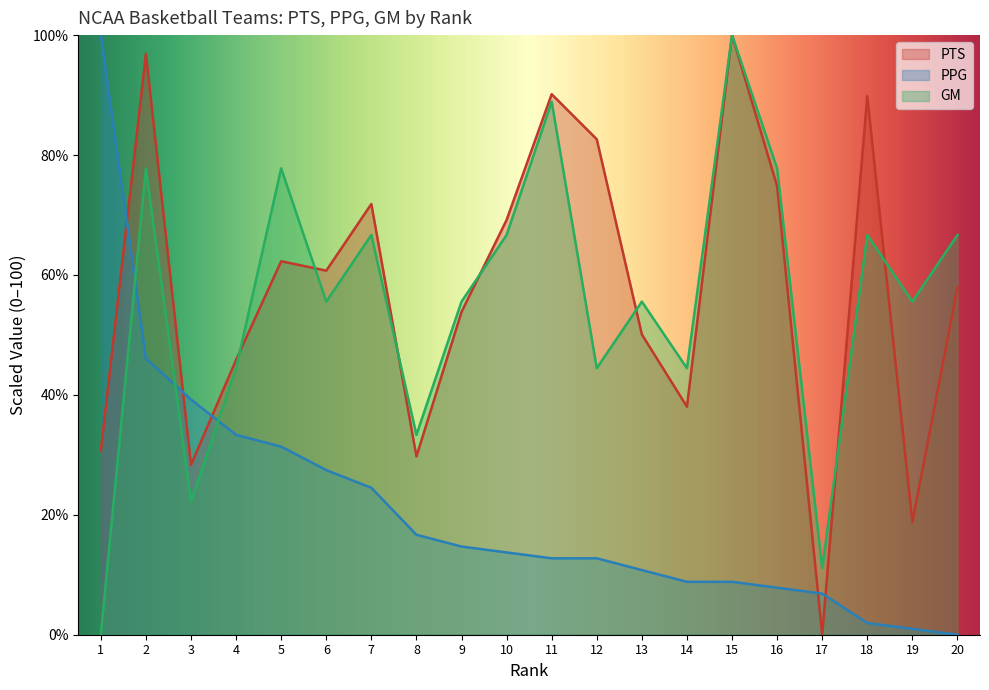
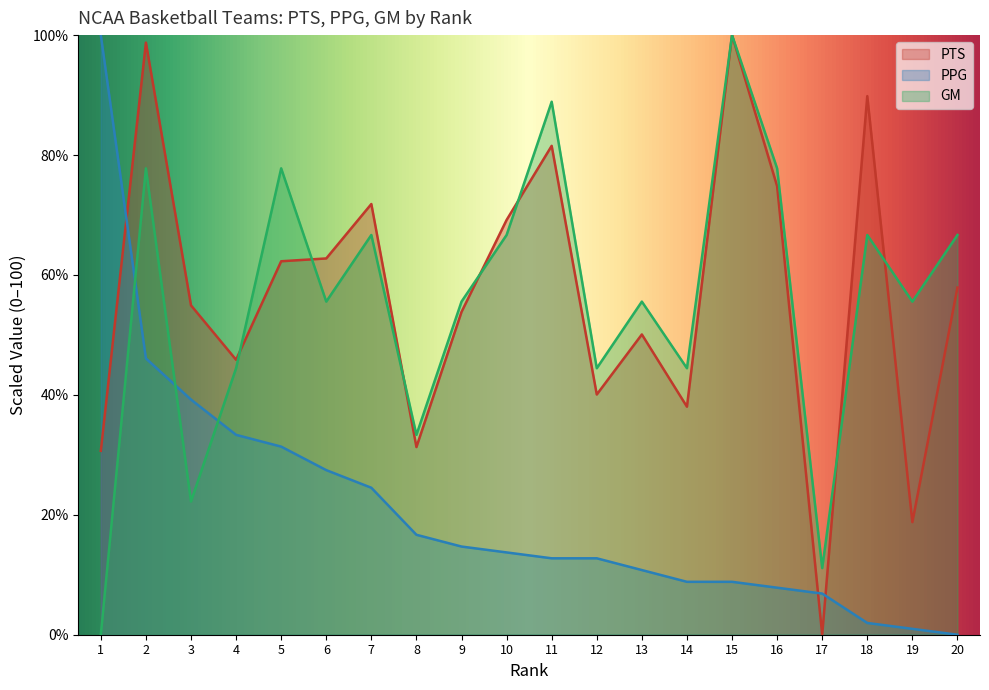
  {
    "PTS": {
      "1": "31%",
-     "2": "97%",
-     "3": "28%",
+     "2": "99%",
+     "3": "55%",
      "4": "46%",
      "5": "62%",
-     "6": "61%",
+     "6": "63%",
      "7": "72%",
-     "8": "30%",
+     "8": "31%",
      "9": "54%",
      "10": "69%",
-     "11": "90%",
-     "12": "83%",
+     "11": "82%",
+     "12": "40%",
      "13": "50%",
      "14": "38%",
      "16": "75%",
      "17": "0%",
      "18": "90%",
      "19": "19%",
      "20": "58%"
    }
  }
